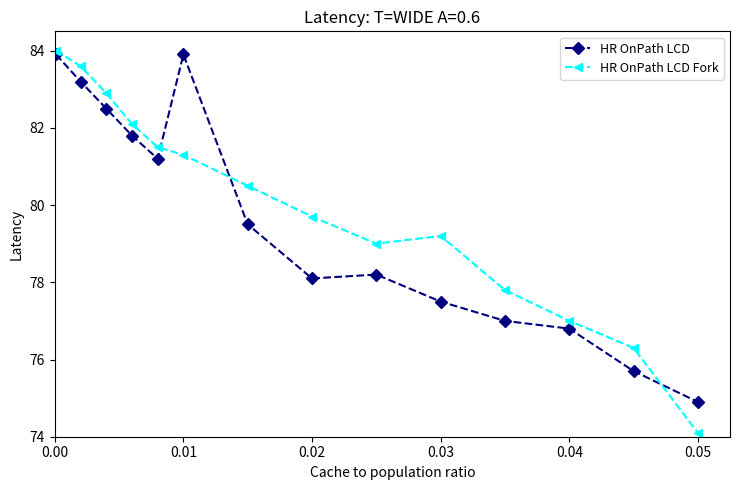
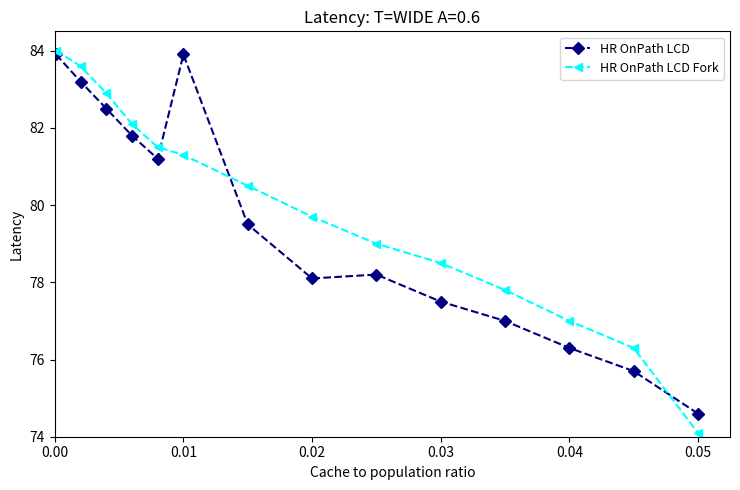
  {
    "HR OnPath LCD": {
      "0.01": 83.9,
      "0.02": 78.1,
      "0.03": 77.5,
-     "0.04": 76.8,
-     "0.05": 74.9
+     "0.04": 76.3,
+     "0.05": 74.6
    },
    "HR OnPath LCD Fork": {
      "0.01": 81.3,
      "0.02": 79.7,
-     "0.03": 79.2,
+     "0.03": 78.5,
      "0.04": 77.0,
      "0.05": 74.1
    }
  }
